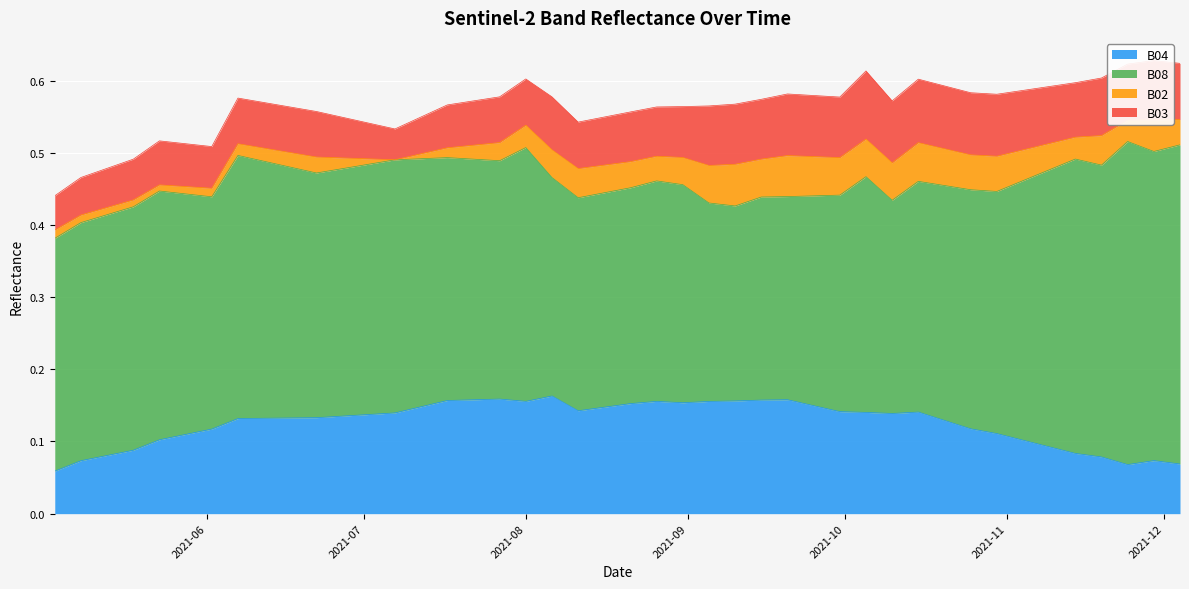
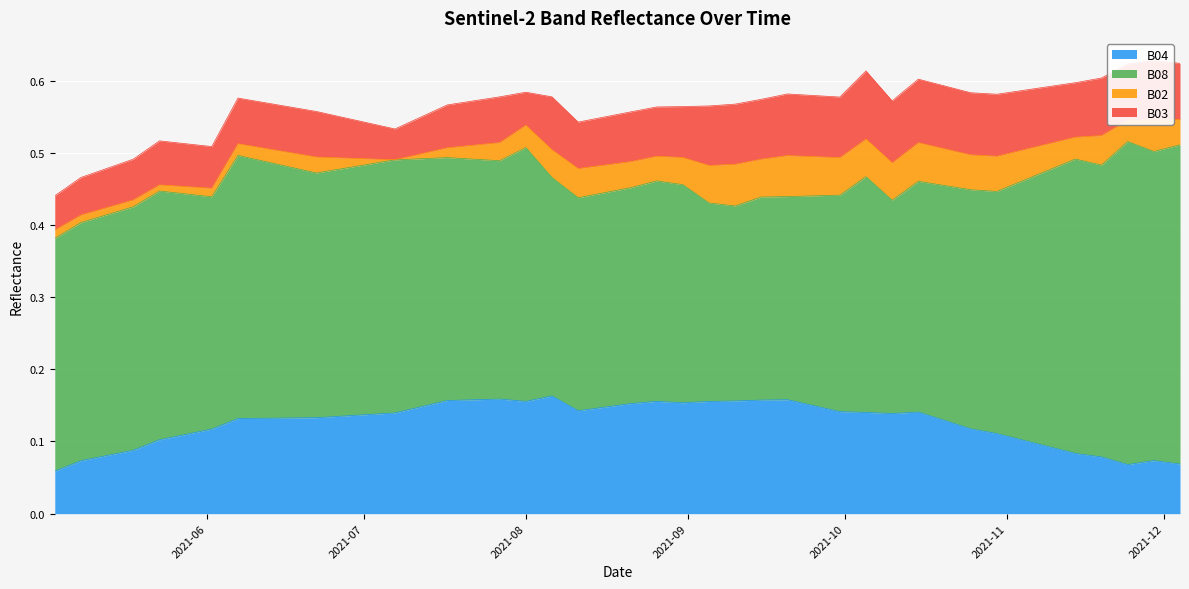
  {
    "B04": {
      "2021-08": 0.16
    },
    "B08": {
      "2021-08": 0.35
    },
    "B02": {
      "2021-08": 0.03
    },
    "B03": {
-     "2021-08": 0.06
+     "2021-08": 0.05
    }
  }
